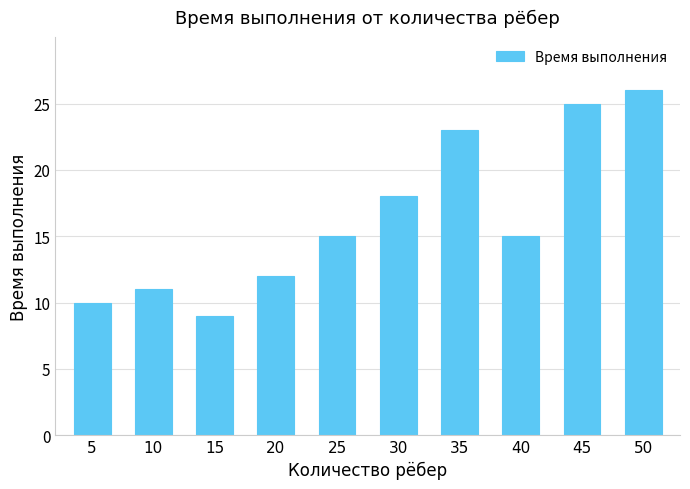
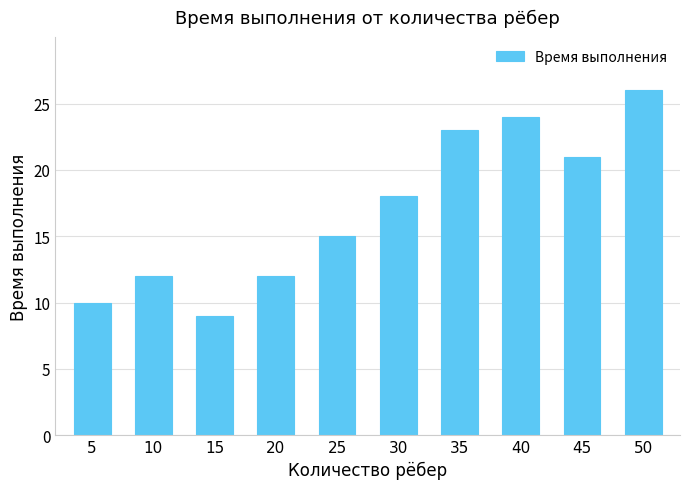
  {
    "5": 10,
-   "10": 11,
+   "10": 12,
    "15": 9,
    "20": 12,
    "25": 15,
    "30": 18,
    "35": 23,
-   "40": 15,
-   "45": 25,
+   "40": 24,
+   "45": 21,
    "50": 26
  }
